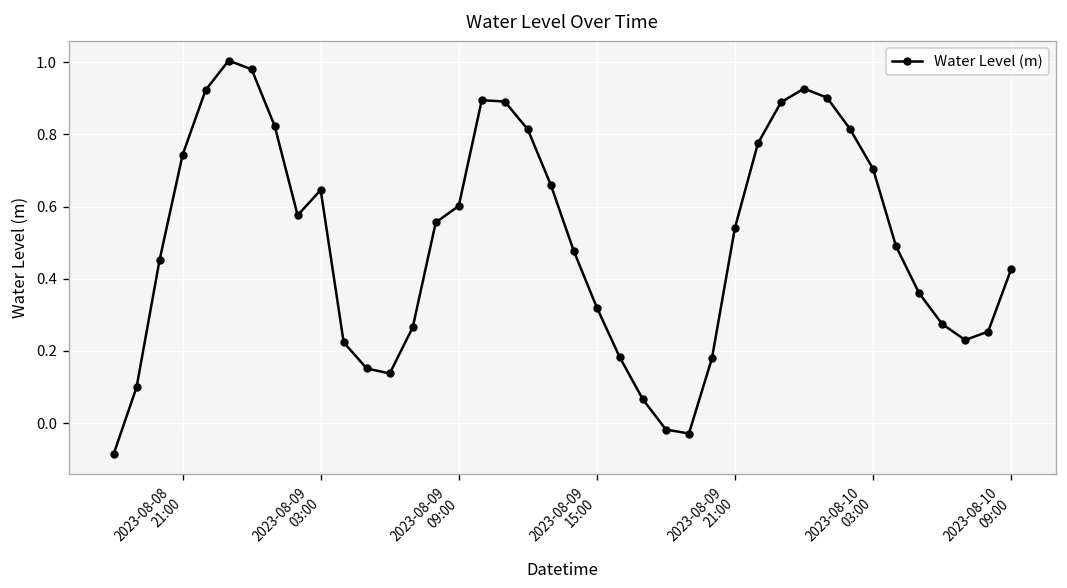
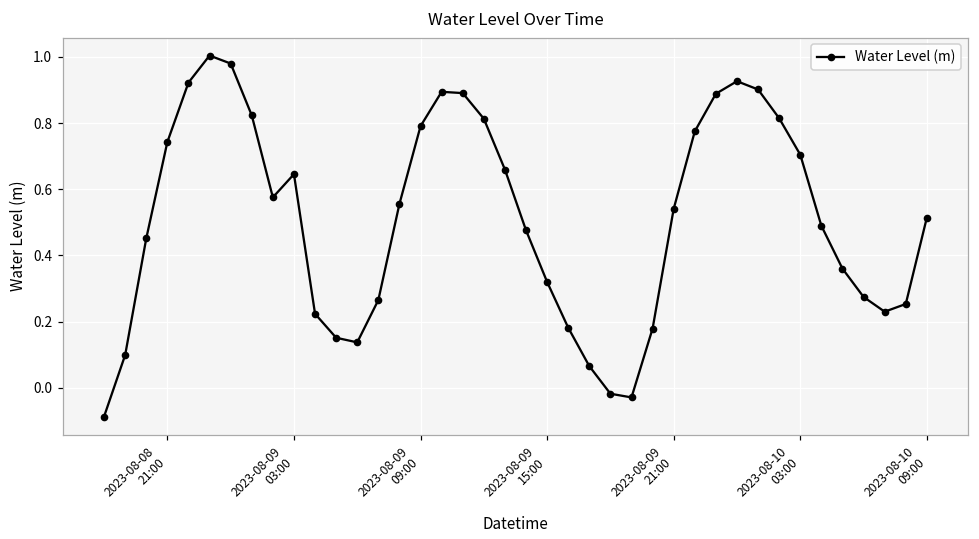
  {
    "2023-08-08 21:00": 0.74,
    "2023-08-09 03:00": 0.65,
-   "2023-08-09 09:00": 0.60,
+   "2023-08-09 09:00": 0.79,
    "2023-08-09 15:00": 0.32,
    "2023-08-09 21:00": 0.54,
    "2023-08-10 03:00": 0.70,
-   "2023-08-10 09:00": 0.43
+   "2023-08-10 09:00": 0.51
  }
